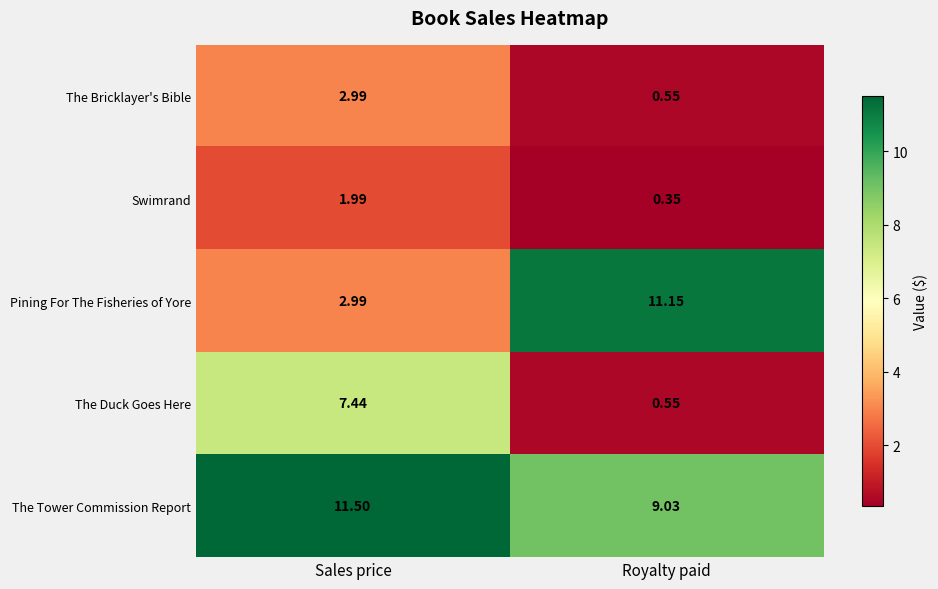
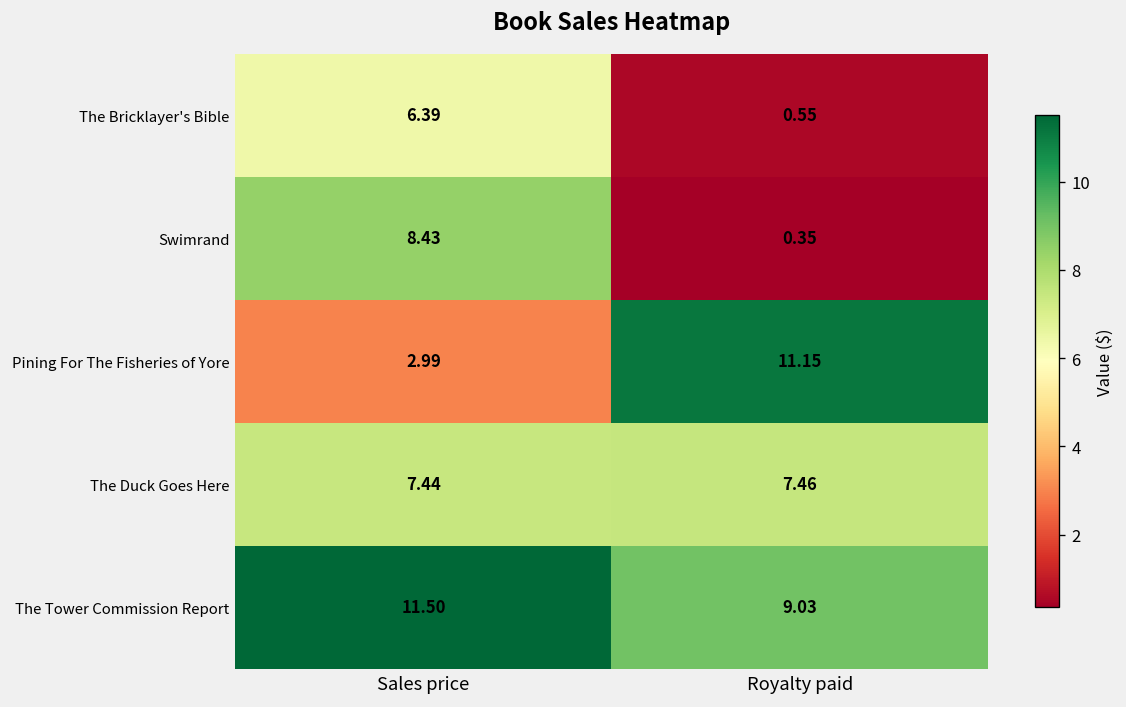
  {
    "The Bricklayer's Bible": {
-     "Sales price": 2.99,
+     "Sales price": 6.39,
      "Royalty paid": 0.55
    },
    "Swimrand": {
-     "Sales price": 1.99,
+     "Sales price": 8.43,
      "Royalty paid": 0.35
    },
    "Pining For The Fisheries of Yore": {
      "Sales price": 2.99,
      "Royalty paid": 11.15
    },
    "The Duck Goes Here": {
      "Sales price": 7.44,
-     "Royalty paid": 0.55
+     "Royalty paid": 7.46
    },
    "The Tower Commission Report": {
      "Sales price": 11.50,
      "Royalty paid": 9.03
    }
  }
